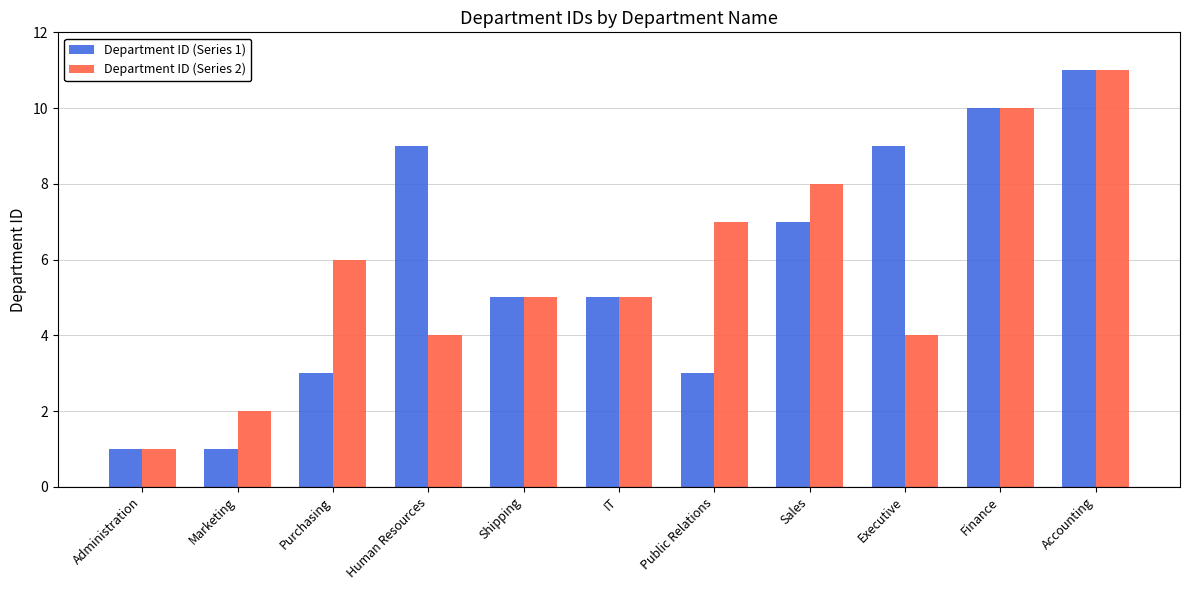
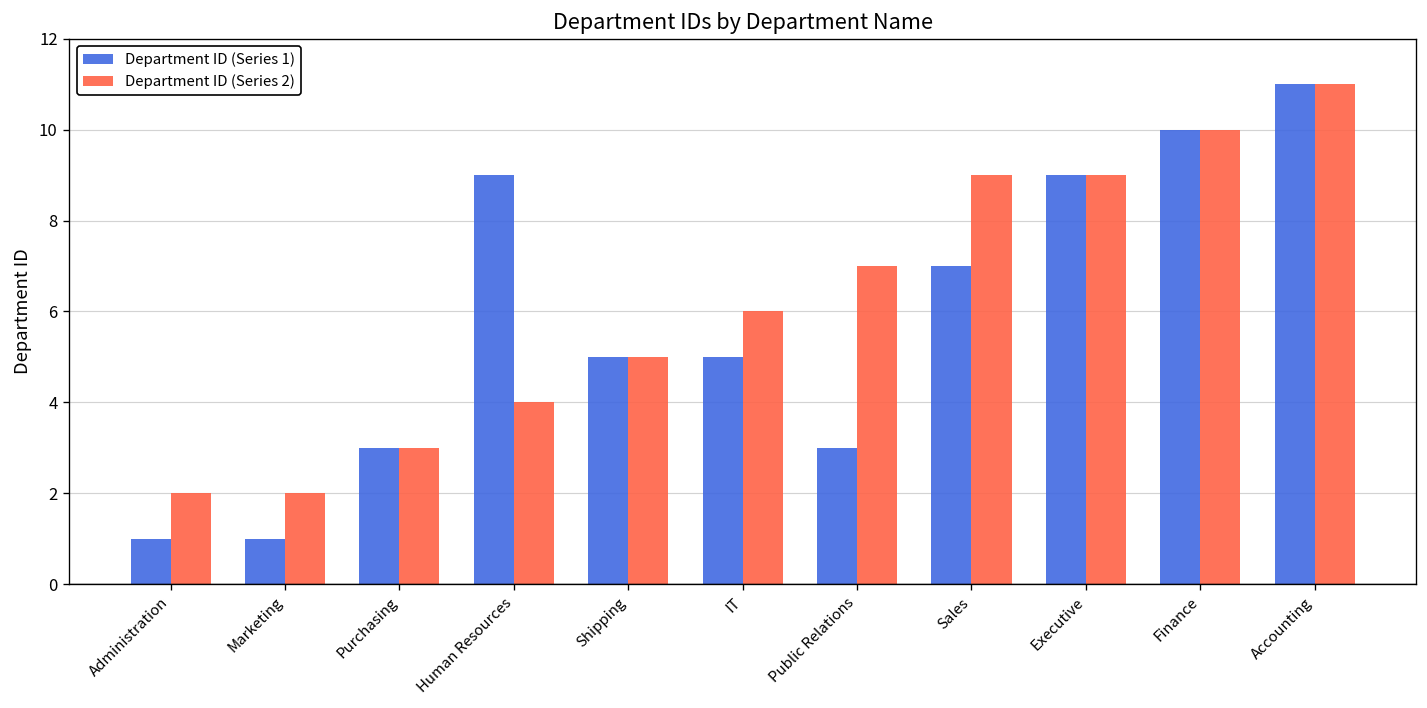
  {
    "Department ID (Series 1)": {
      "Administration": 1,
      "Marketing": 1,
      "Purchasing": 3,
      "Human Resources": 9,
      "Shipping": 5,
      "IT": 5,
      "Public Relations": 3,
      "Sales": 7,
      "Executive": 9,
      "Finance": 10,
      "Accounting": 11
    },
    "Department ID (Series 2)": {
-     "Administration": 1,
+     "Administration": 2,
      "Marketing": 2,
-     "Purchasing": 6,
+     "Purchasing": 3,
      "Human Resources": 4,
      "Shipping": 5,
-     "IT": 5,
+     "IT": 6,
      "Public Relations": 7,
-     "Sales": 8,
-     "Executive": 4,
+     "Sales": 9,
+     "Executive": 9,
      "Finance": 10,
      "Accounting": 11
    }
  }
